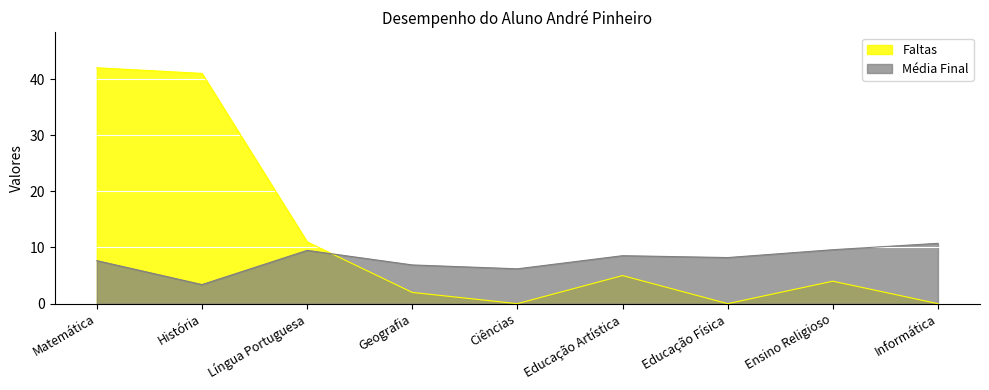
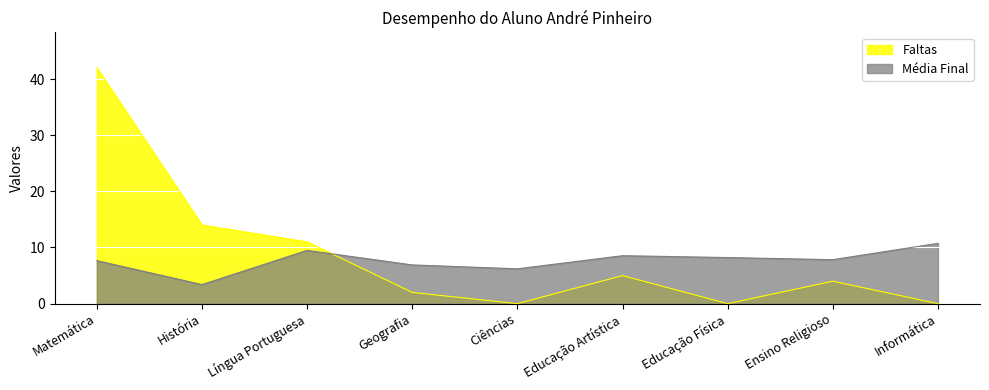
  {
    "Faltas": {
      "Matemática": 42,
-     "História": 41,
+     "História": 14,
      "Língua Portuguesa": 11,
      "Geografia": 2,
      "Ciências": 0,
      "Educação Artística": 5,
      "Educação Física": 0,
      "Ensino Religioso": 4,
      "Informática": 0
    },
    "Média Final": {
      "Matemática": 8,
      "História": 3,
      "Língua Portuguesa": 9,
      "Geografia": 7,
      "Ciências": 6,
      "Educação Artística": 9,
      "Educação Física": 8,
-     "Ensino Religioso": 10,
+     "Ensino Religioso": 8,
      "Informática": 11
    }
  }
